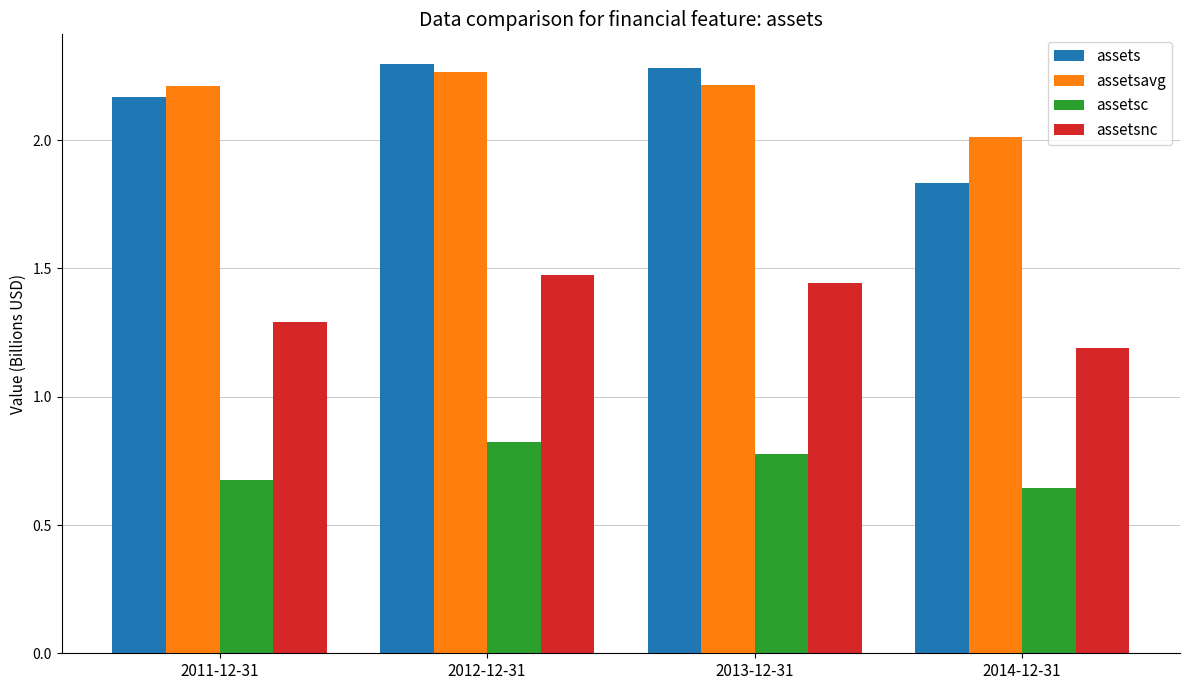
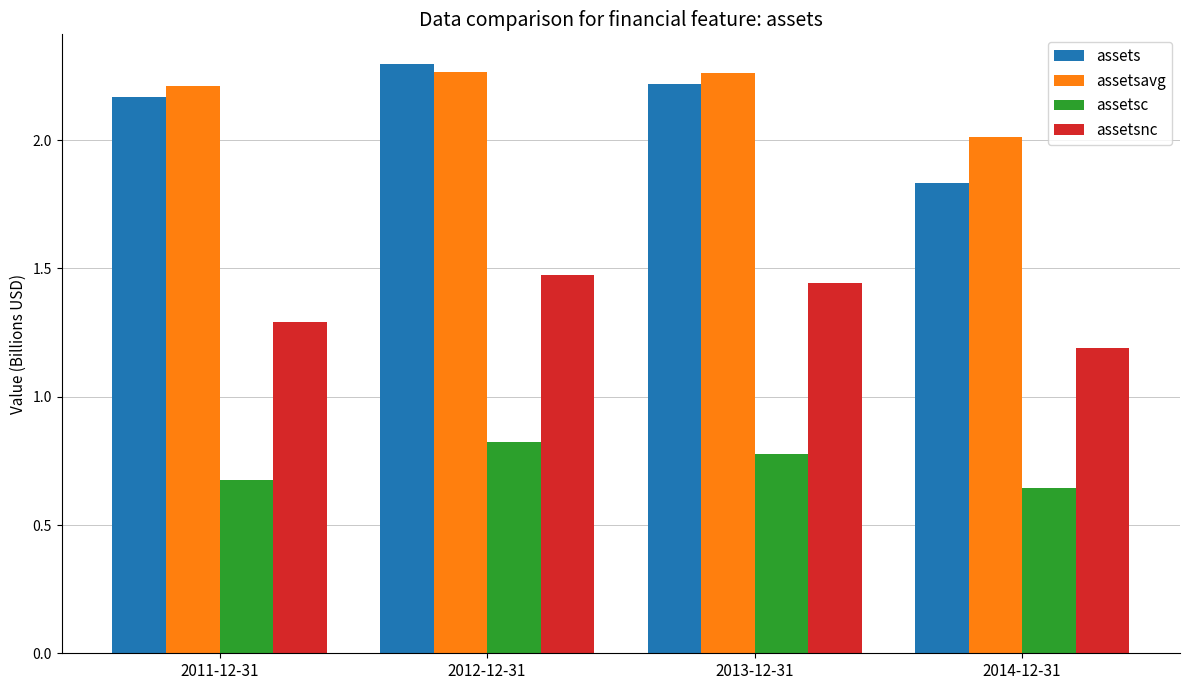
  {
    "assets": {
      "2011-12-31": 2.17,
      "2012-12-31": 2.30,
-     "2013-12-31": 2.28,
+     "2013-12-31": 2.22,
      "2014-12-31": 1.83
    },
    "assetsavg": {
      "2011-12-31": 2.21,
      "2012-12-31": 2.27,
-     "2013-12-31": 2.21,
+     "2013-12-31": 2.26,
      "2014-12-31": 2.01
    },
    "assetsc": {
      "2011-12-31": 0.67,
      "2012-12-31": 0.82,
      "2013-12-31": 0.78,
      "2014-12-31": 0.64
    },
    "assetsnc": {
      "2011-12-31": 1.29,
      "2012-12-31": 1.47,
      "2013-12-31": 1.44,
      "2014-12-31": 1.19
    }
  }
